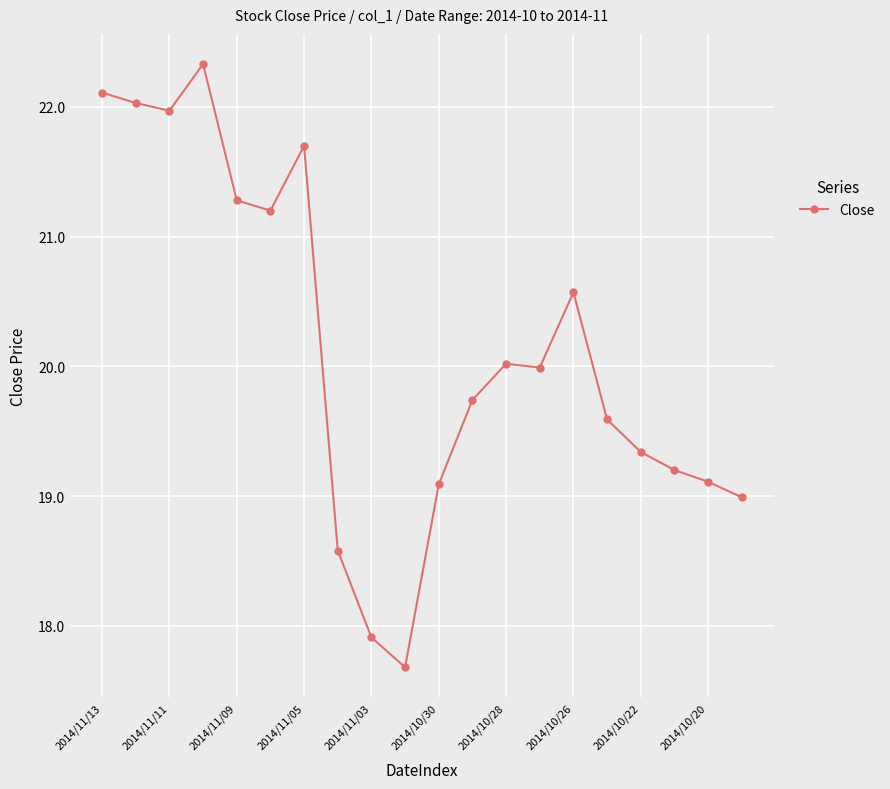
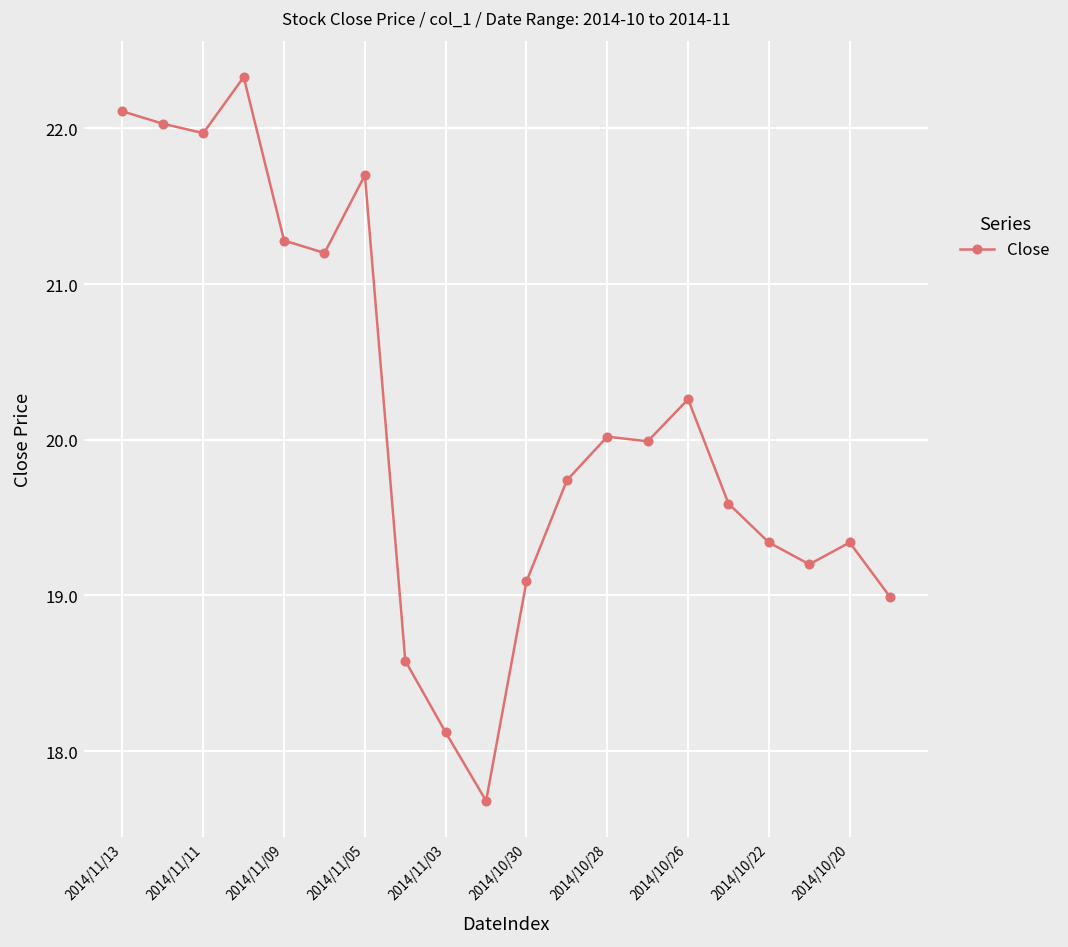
  {
    "2014/11/13": 22.11,
    "2014/11/11": 21.97,
    "2014/11/09": 21.28,
    "2014/11/05": 21.70,
-   "2014/11/03": 17.91,
+   "2014/11/03": 18.12,
    "2014/10/30": 19.09,
    "2014/10/28": 20.02,
-   "2014/10/26": 20.57,
+   "2014/10/26": 20.26,
    "2014/10/22": 19.34,
-   "2014/10/20": 19.11
+   "2014/10/20": 19.34
  }
